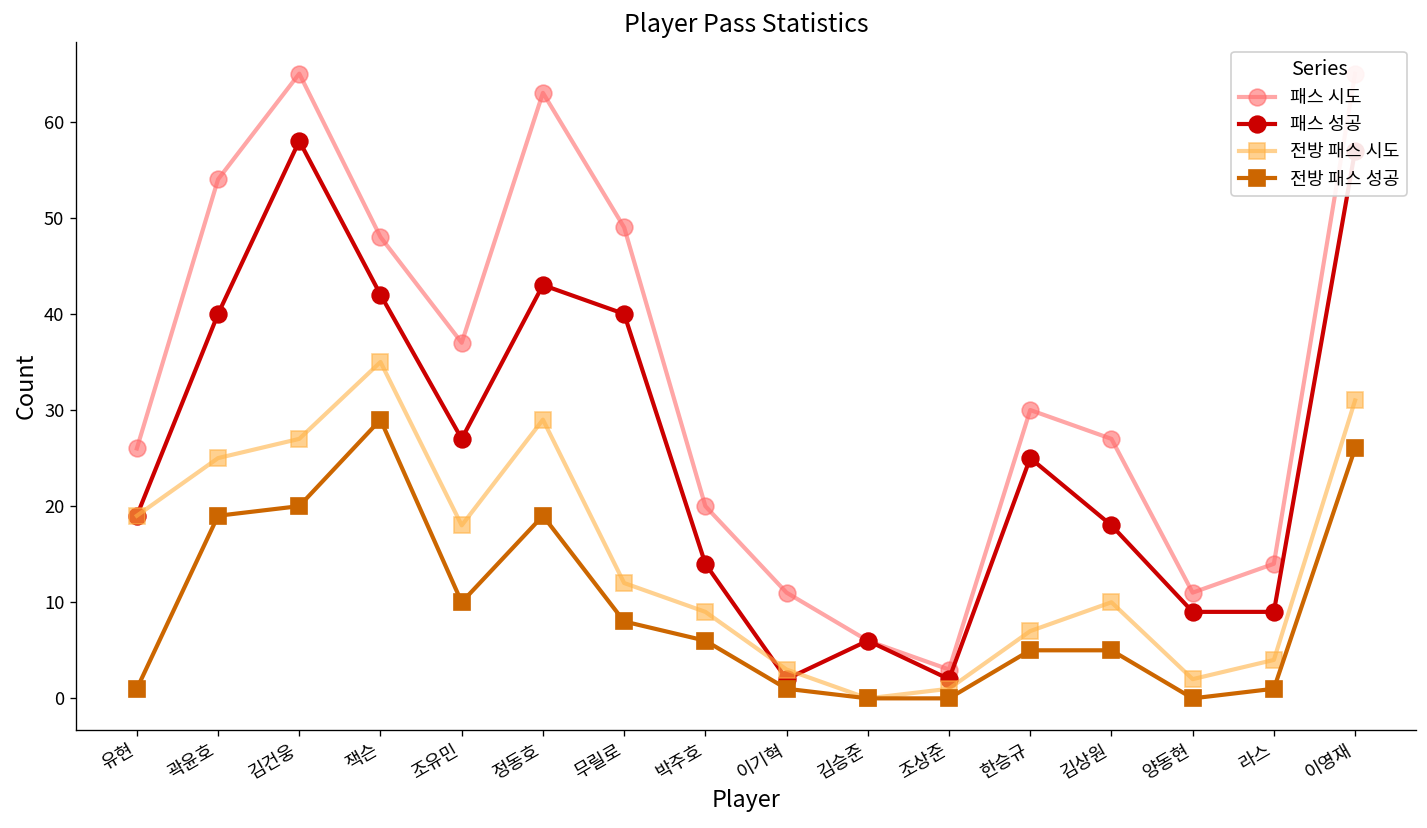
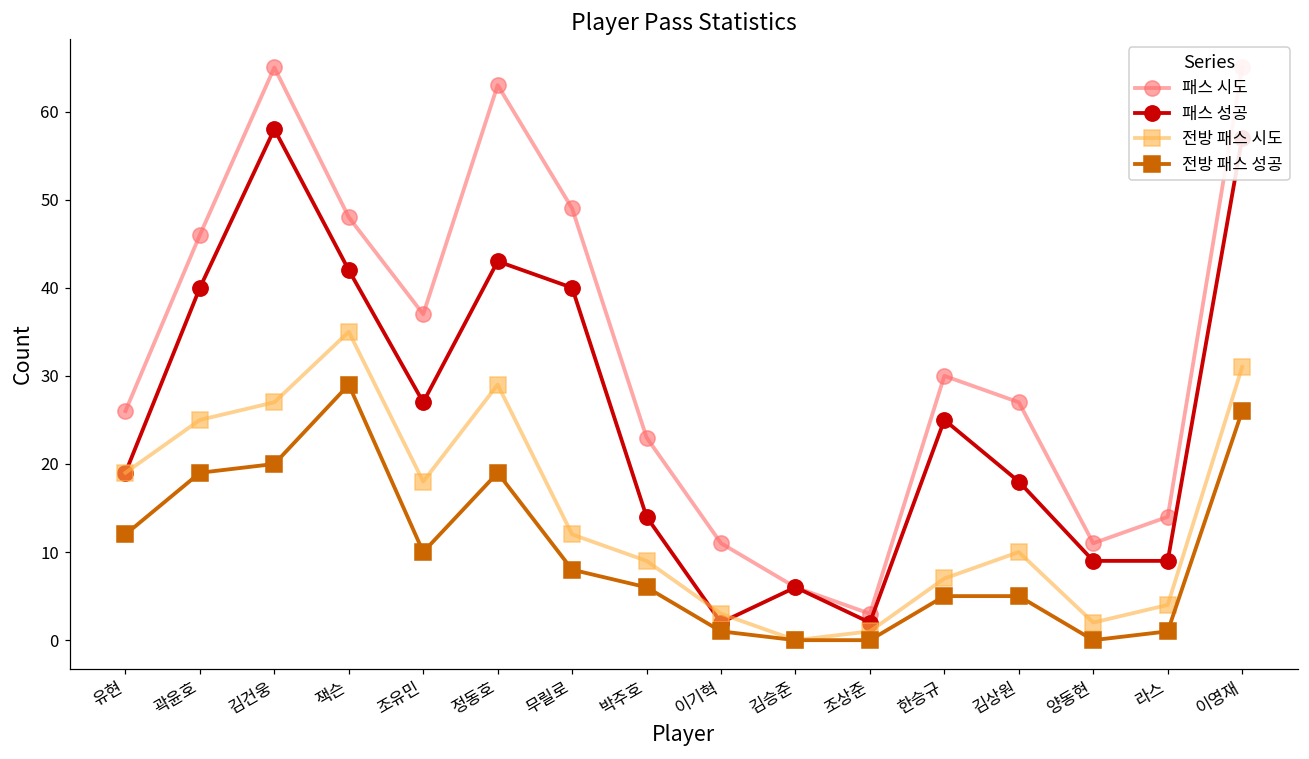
  {
    "패스 시도": {
      "유현": 26,
-     "곽윤호": 54,
+     "곽윤호": 46,
      "김건웅": 65,
      "잭슨": 48,
      "조유민": 37,
      "정동호": 63,
      "무릴로": 49,
-     "박주호": 20,
+     "박주호": 23,
      "이기혁": 11,
      "조상준": 3,
      "한승규": 30,
      "김상원": 27,
      "양동현": 11,
      "라스": 14
    },
    "패스 성공": {
      "곽윤호": 40,
      "김건웅": 58,
      "잭슨": 42,
      "조유민": 27,
      "정동호": 43,
      "무릴로": 40,
      "박주호": 14,
      "이기혁": 2,
      "조상준": 2,
      "한승규": 25,
      "김상원": 18,
      "양동현": 9,
      "라스": 9
    },
    "전방 패스 시도": {
      "곽윤호": 25,
      "김건웅": 27,
      "잭슨": 35,
      "조유민": 18,
      "정동호": 29,
      "무릴로": 12,
      "박주호": 9,
      "이기혁": 3,
      "조상준": 1,
      "한승규": 7,
      "김상원": 10,
      "양동현": 2,
      "라스": 4,
      "이영재": 31
    },
    "전방 패스 성공": {
-     "유현": 1,
+     "유현": 12,
      "곽윤호": 19,
      "김건웅": 20,
      "잭슨": 29,
      "조유민": 10,
      "정동호": 19,
      "무릴로": 8,
      "박주호": 6,
      "이기혁": 1,
      "조상준": 0,
      "한승규": 5,
      "김상원": 5,
      "양동현": 0,
      "라스": 1,
      "이영재": 26
    }
  }
